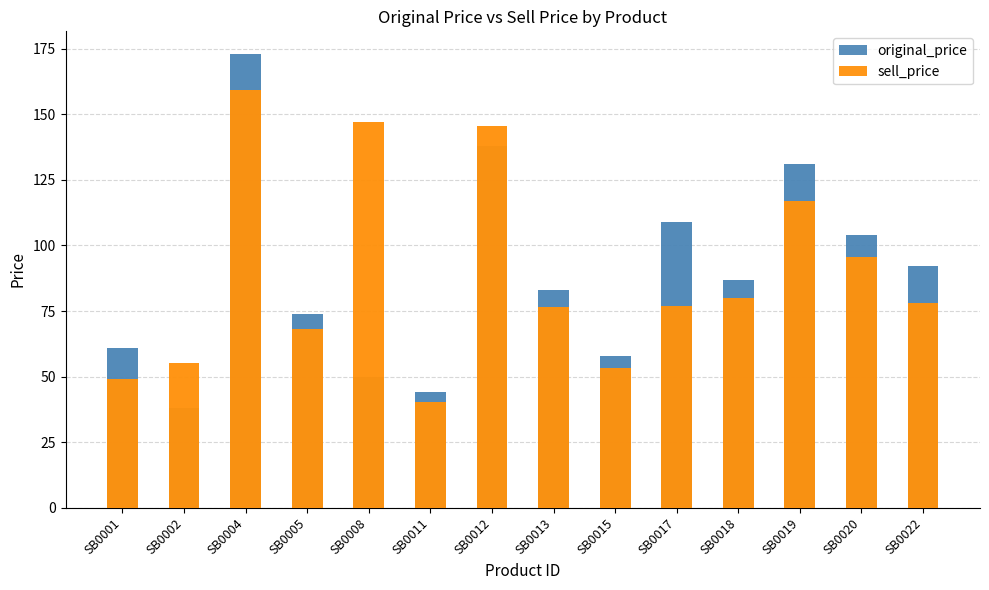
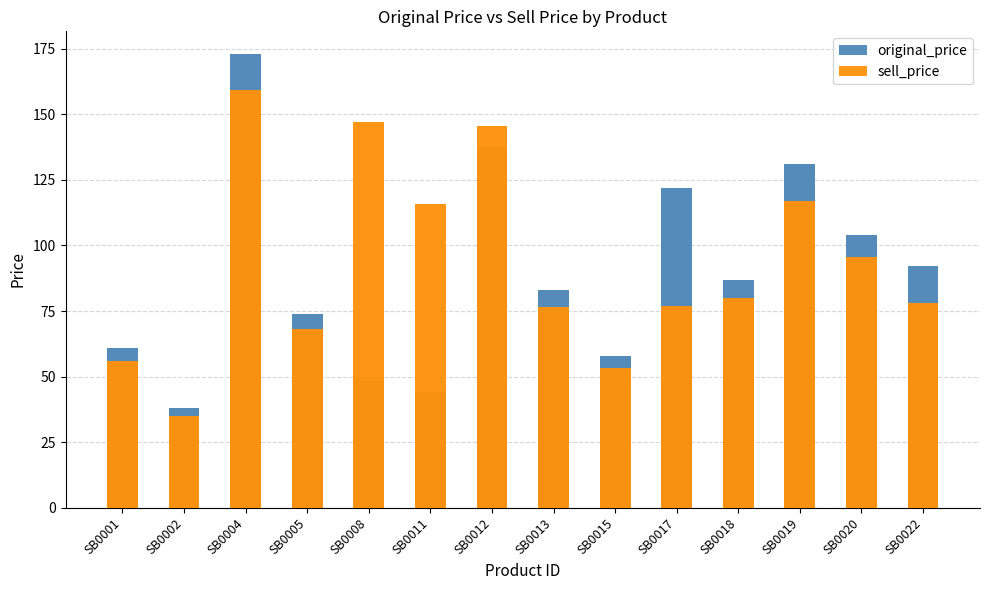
  {
    "original_price": {
      "SB0001": 61,
      "SB0004": 173,
      "SB0005": 74,
      "SB0013": 83,
      "SB0015": 58,
-     "SB0017": 109,
+     "SB0017": 122,
      "SB0018": 87,
      "SB0019": 131,
      "SB0020": 104,
      "SB0022": 92
    },
    "sell_price": {
-     "SB0001": 49,
-     "SB0002": 55,
+     "SB0001": 56,
+     "SB0002": 35,
      "SB0008": 147,
-     "SB0011": 40,
+     "SB0011": 116,
      "SB0012": 146
    }
  }
